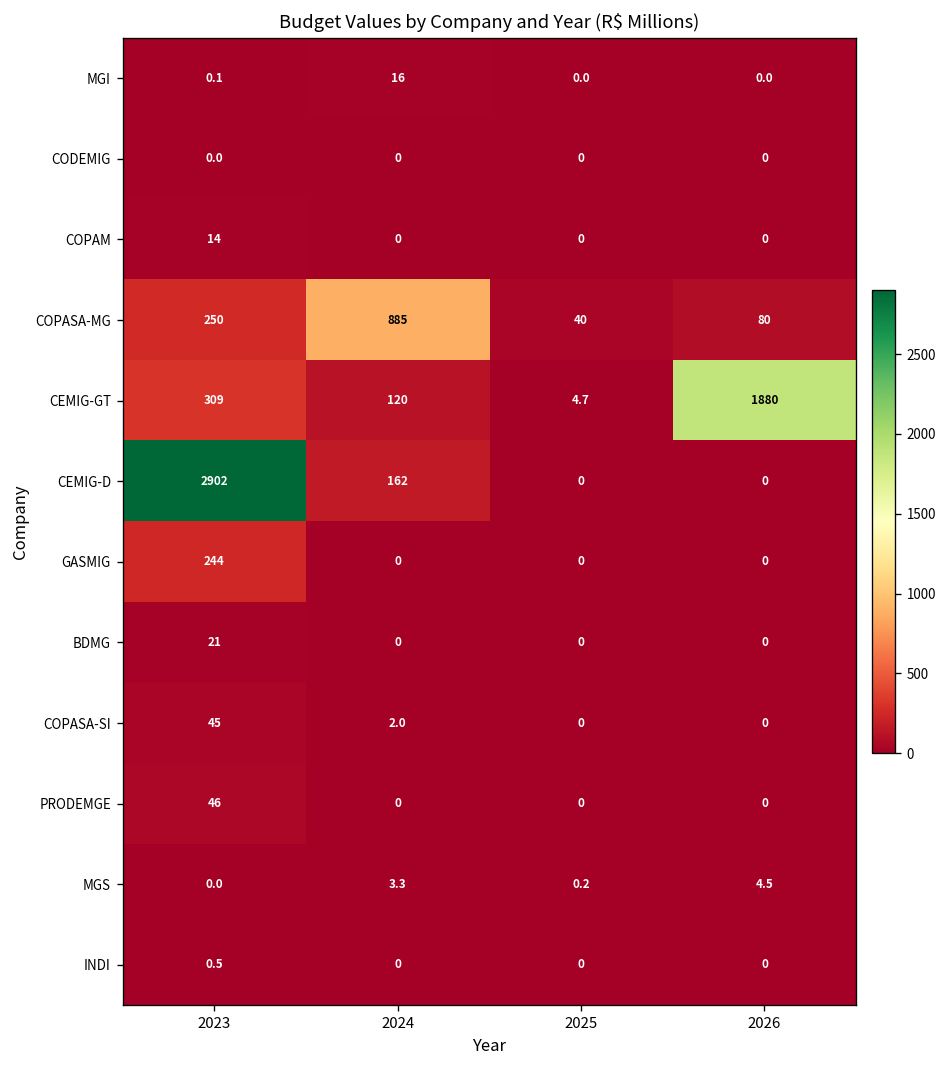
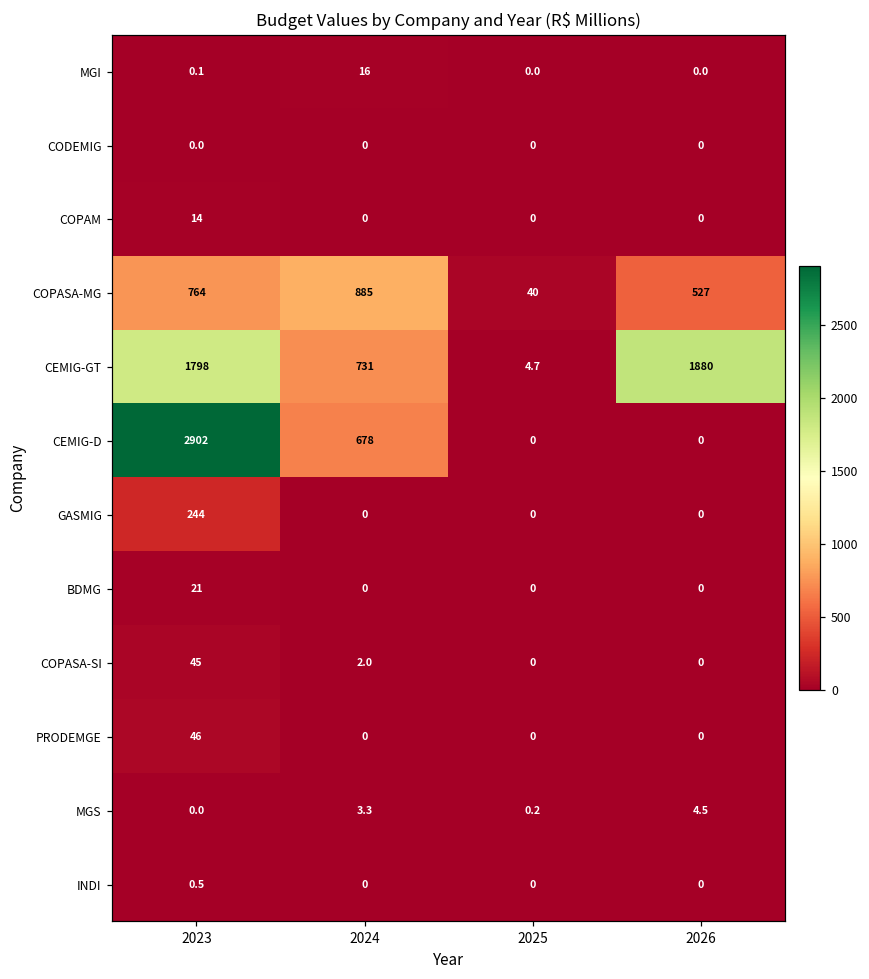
  {
    "MGI": {
      "2023": 0.1,
      "2024": 16,
      "2025": 0.0,
      "2026": 0.0
    },
    "CODEMIG": {
      "2023": 0.0,
      "2024": 0,
      "2025": 0,
      "2026": 0
    },
    "COPAM": {
      "2023": 14,
      "2024": 0,
      "2025": 0,
      "2026": 0
    },
    "COPASA-MG": {
-     "2023": 250,
+     "2023": 764,
      "2024": 885,
      "2025": 40,
-     "2026": 80
+     "2026": 527
    },
    "CEMIG-GT": {
-     "2023": 309,
-     "2024": 120,
+     "2023": 1798,
+     "2024": 731,
      "2025": 4.7,
      "2026": 1880
    },
    "CEMIG-D": {
      "2023": 2902,
-     "2024": 162,
+     "2024": 678,
      "2025": 0,
      "2026": 0
    },
    "GASMIG": {
      "2023": 244,
      "2024": 0,
      "2025": 0,
      "2026": 0
    },
    "BDMG": {
      "2023": 21,
      "2024": 0,
      "2025": 0,
      "2026": 0
    },
    "COPASA-SI": {
      "2023": 45,
      "2024": 2.0,
      "2025": 0,
      "2026": 0
    },
    "PRODEMGE": {
      "2023": 46,
      "2024": 0,
      "2025": 0,
      "2026": 0
    },
    "MGS": {
      "2023": 0.0,
      "2024": 3.3,
      "2025": 0.2,
      "2026": 4.5
    },
    "INDI": {
      "2023": 0.5,
      "2024": 0,
      "2025": 0,
      "2026": 0
    }
  }
